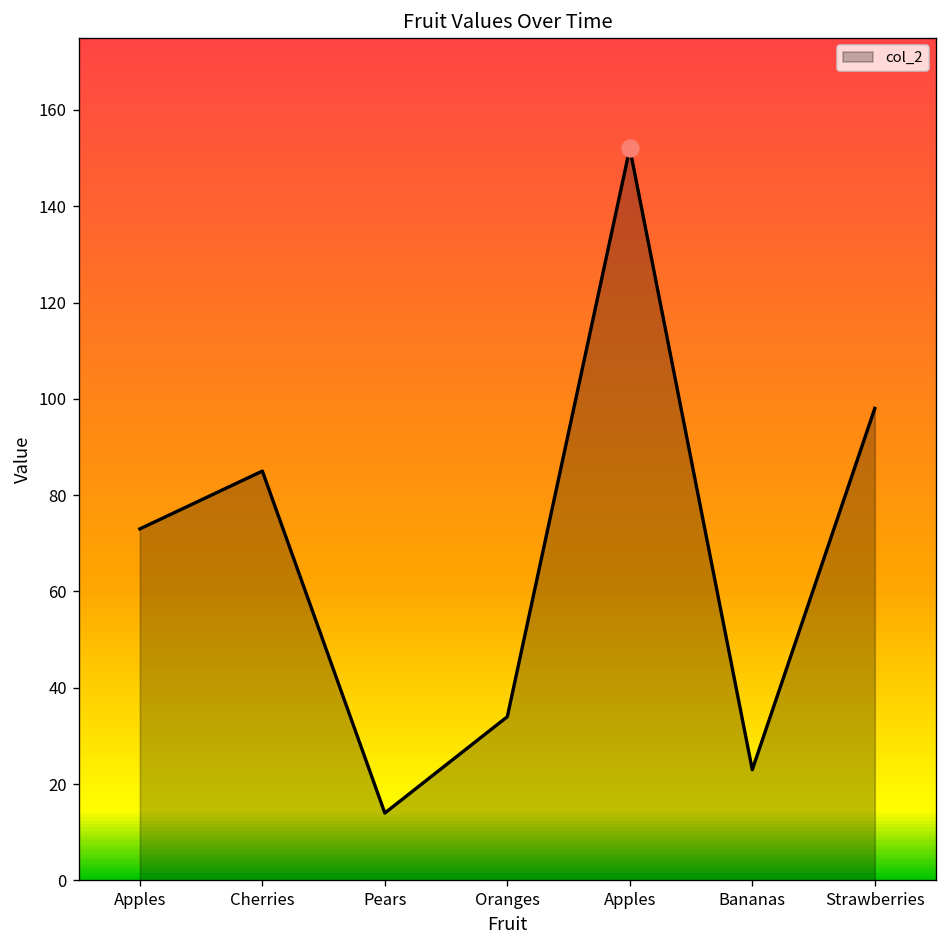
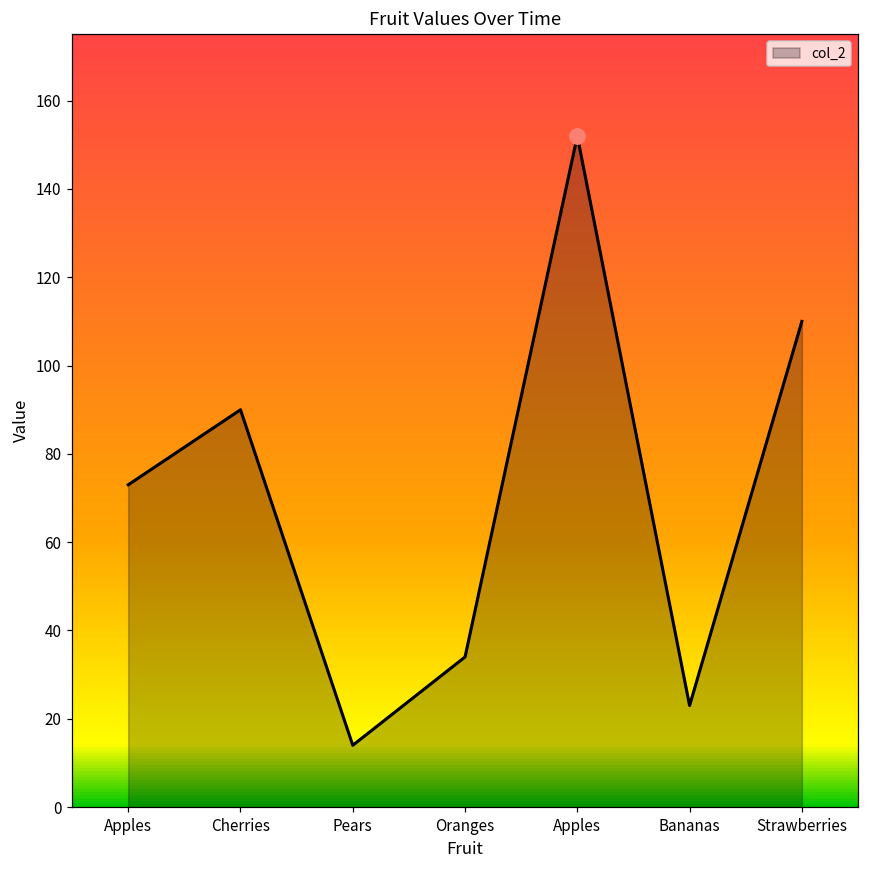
  {
    "col_2": {
-     "Cherries": 85,
+     "Cherries": 90,
      "Pears": 14,
      "Oranges": 34,
      "Bananas": 23,
-     "Strawberries": 98
+     "Strawberries": 110
    }
  }
